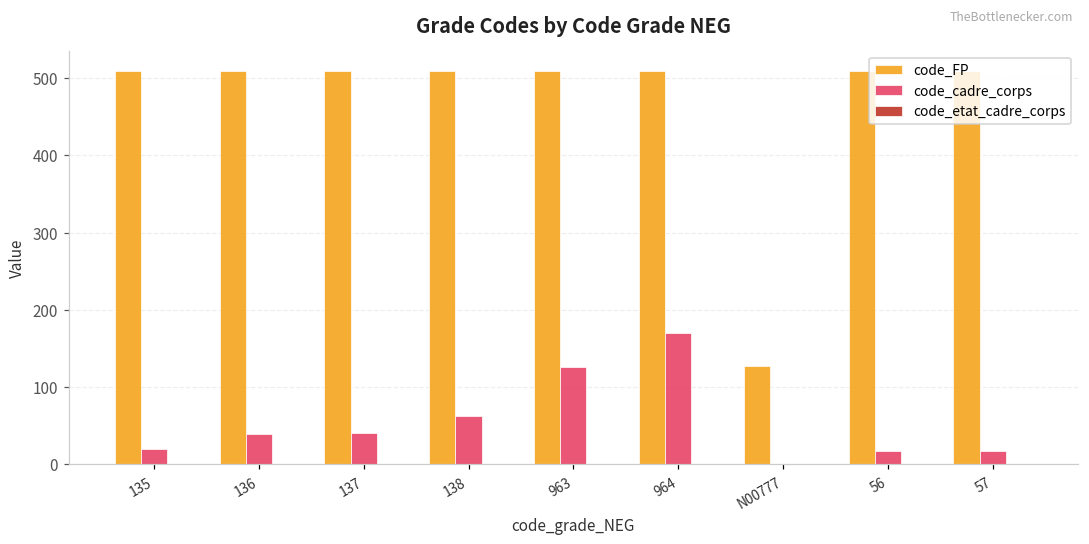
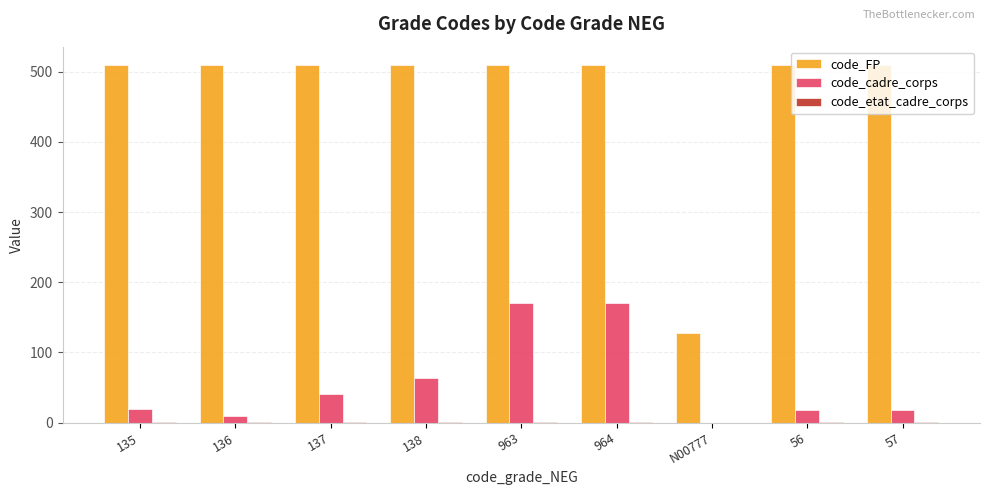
  {
    "code_FP": {
      "135": 510,
      "136": 510,
      "137": 510,
      "138": 510,
      "963": 510,
      "964": 510,
      "N00777": 130,
      "56": 510
    },
    "code_cadre_corps": {
      "135": 20,
-     "136": 40,
+     "136": 10,
      "137": 40,
      "138": 60,
-     "963": 130,
+     "963": 170,
      "964": 170,
      "N00777": 0,
      "56": 20,
      "57": 20
    },
    "code_etat_cadre_corps": {
      "N00777": 0
    }
  }
